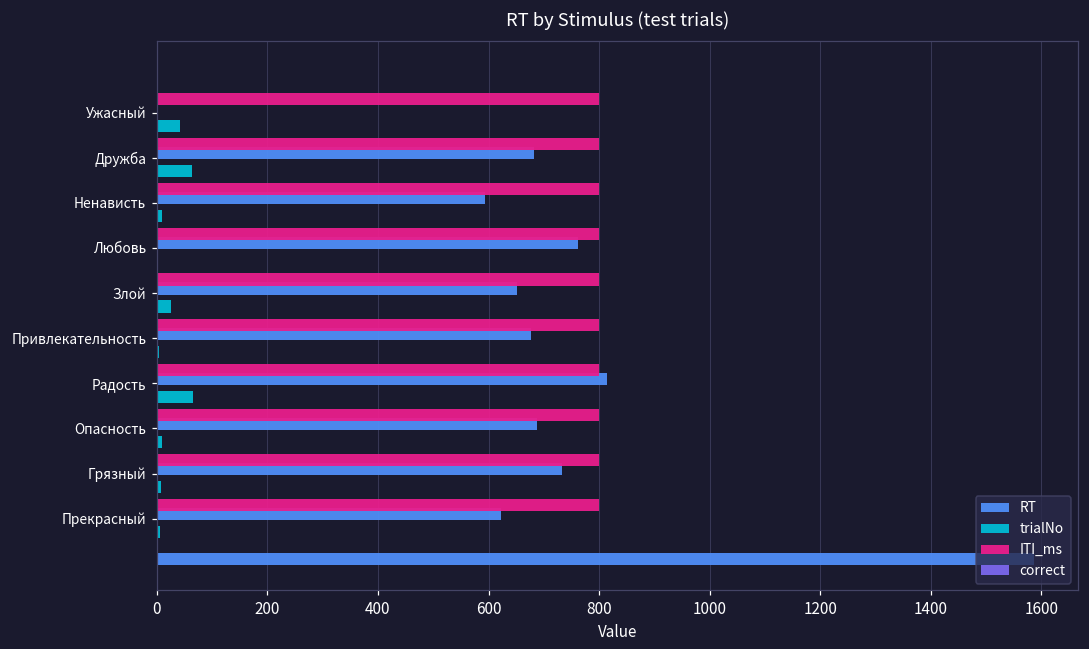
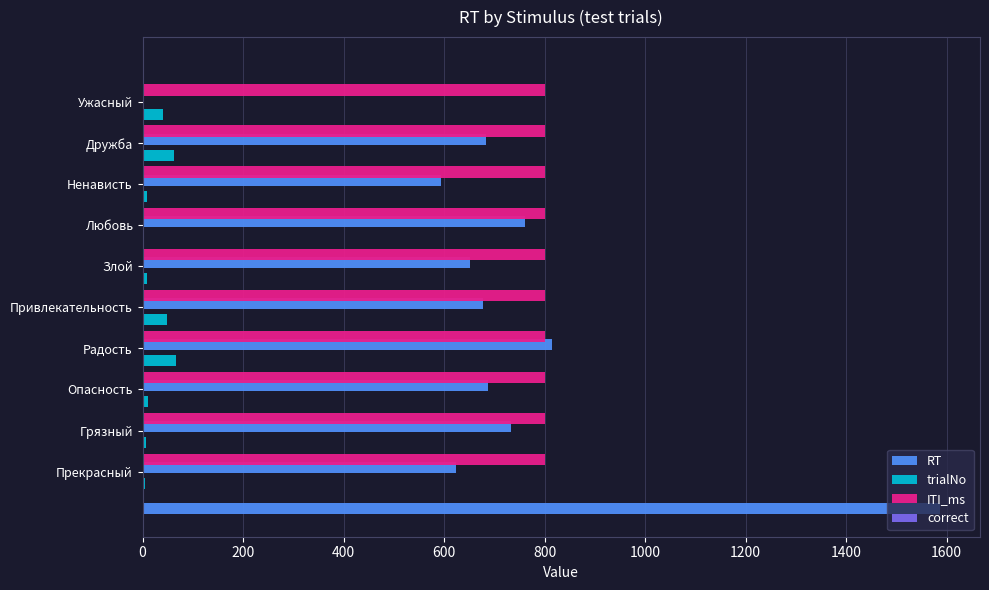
  {
    "trialNo": {
      "Ужасный": 40,
      "Дружба": 60,
      "Ненависть": 10,
-     "Злой": 30,
-     "Привлекательность": 0,
+     "Злой": 10,
+     "Привлекательность": 50,
      "Радость": 70,
      "Опасность": 10,
      "Грязный": 10,
      "Прекрасный": 10
    },
    "ITI_ms": {
      "Ужасный": 800,
      "Дружба": 800,
      "Ненависть": 800,
      "Любовь": 800,
      "Злой": 800,
      "Привлекательность": 800,
      "Радость": 800,
      "Опасность": 800,
      "Грязный": 800,
      "Прекрасный": 800
    }
  }
